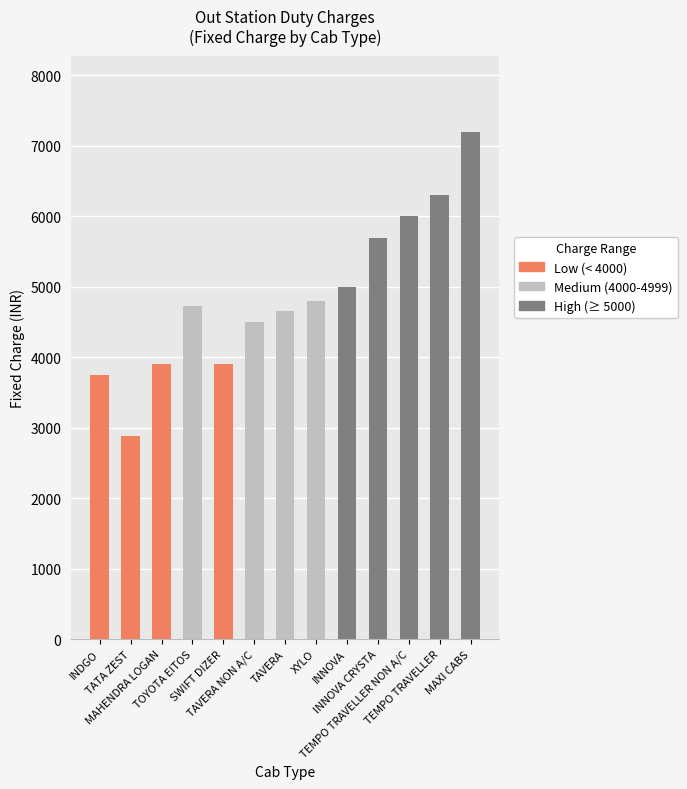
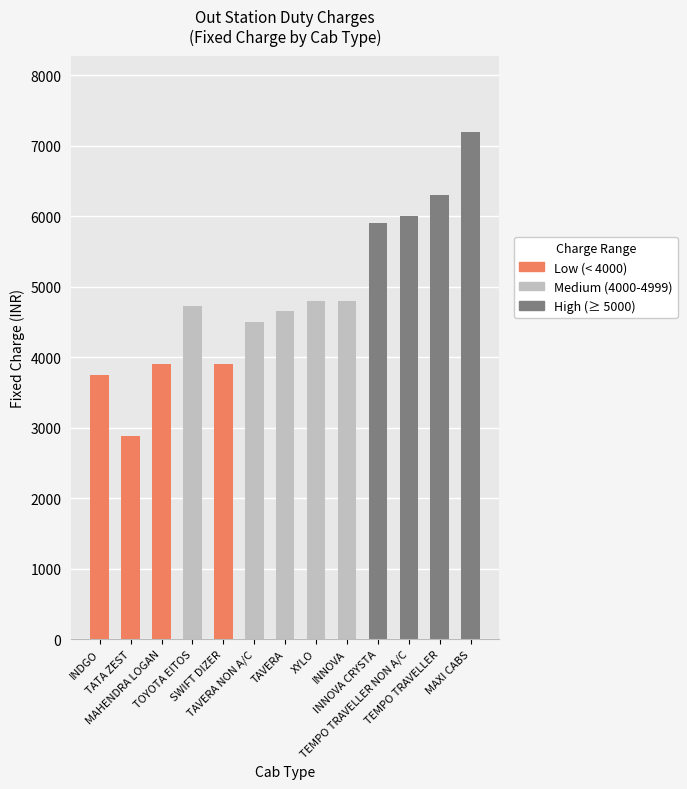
  {
    "INDGO": 3800,
    "TATA ZEST": 2900,
    "MAHENDRA LOGAN": 3900,
    "TOYOTA EITOS": 4700,
    "SWIFT DIZER": 3900,
    "TAVERA NON A/C": 4500,
    "TAVERA": 4700,
    "XYLO": 4800,
-   "INNOVA": 5000,
-   "INNOVA CRYSTA": 5700,
+   "INNOVA": 4800,
+   "INNOVA CRYSTA": 5900,
    "TEMPO TRAVELLER NON A/C": 6000,
    "TEMPO TRAVELLER": 6300,
    "MAXI CABS": 7200
  }
